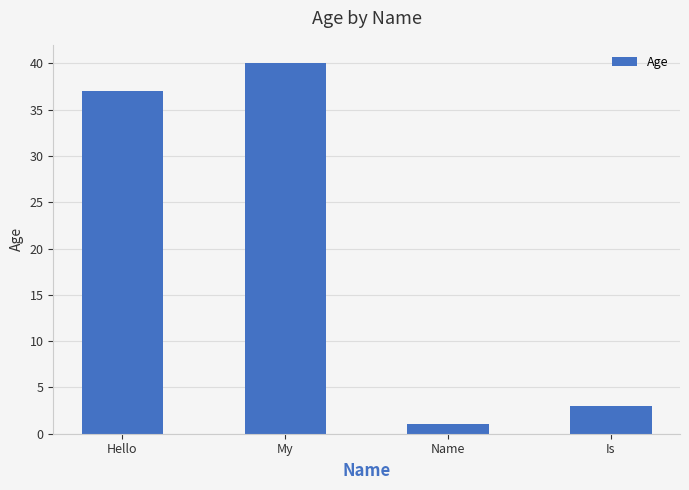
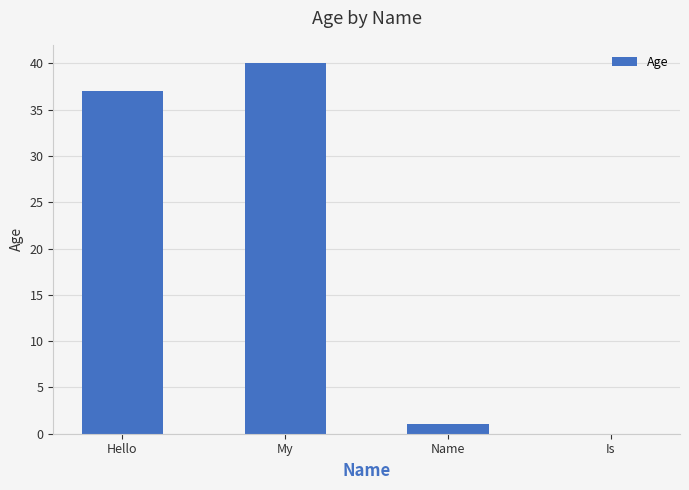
  {
    "Hello": 37,
    "My": 40,
    "Name": 1,
-   "Is": 3
+   "Is": 0
  }
